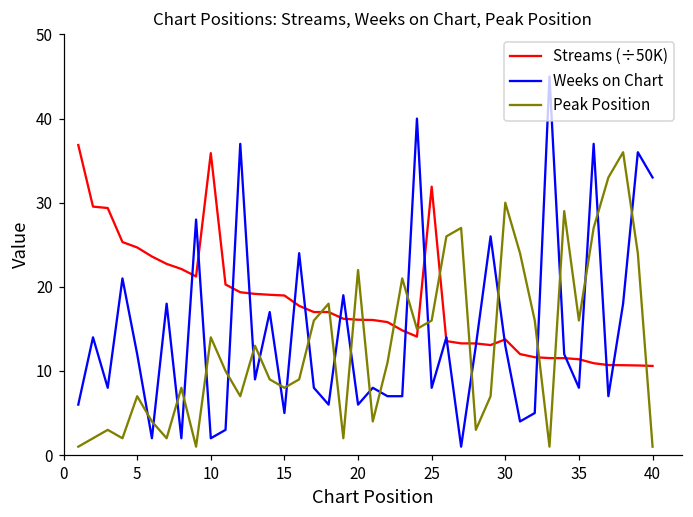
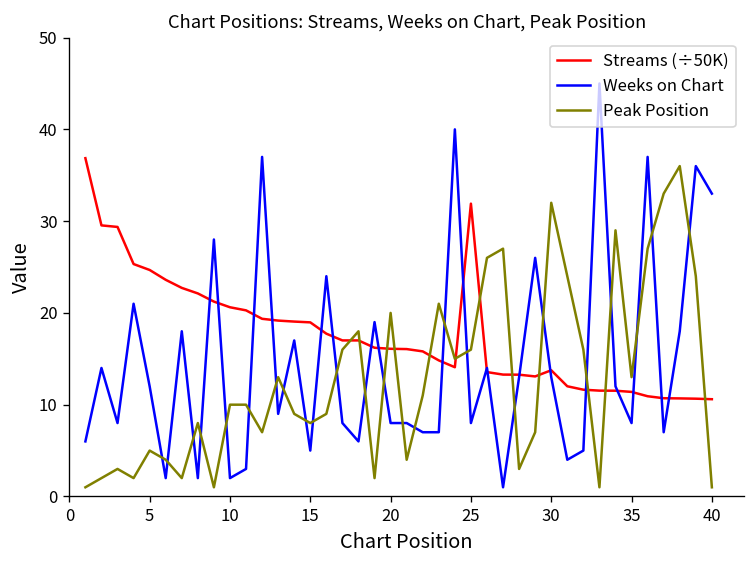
  {
    "Streams (÷50K)": {
      "5": 25,
-     "10": 36,
+     "10": 21,
      "15": 19,
      "20": 16,
      "25": 32,
      "30": 14,
      "35": 11,
      "40": 11
    },
    "Weeks on Chart": {
      "5": 12,
      "10": 2,
      "15": 5,
-     "20": 6,
+     "20": 8,
      "25": 8,
      "30": 13,
      "35": 8,
      "40": 33
    },
    "Peak Position": {
-     "5": 7,
-     "10": 14,
+     "5": 5,
+     "10": 10,
      "15": 8,
-     "20": 22,
+     "20": 20,
      "25": 16,
-     "30": 30,
-     "35": 16,
+     "30": 32,
+     "35": 13,
      "40": 1
    }
  }
